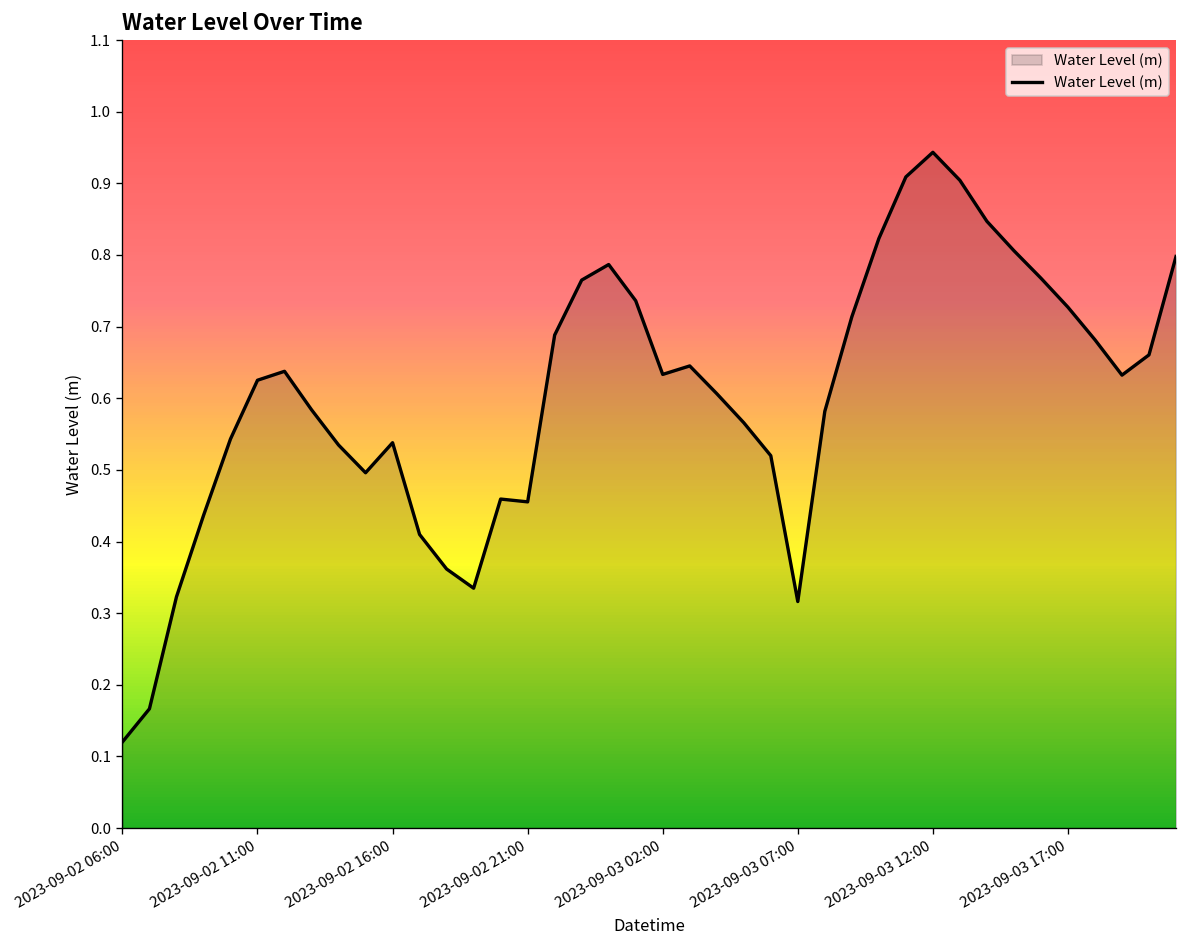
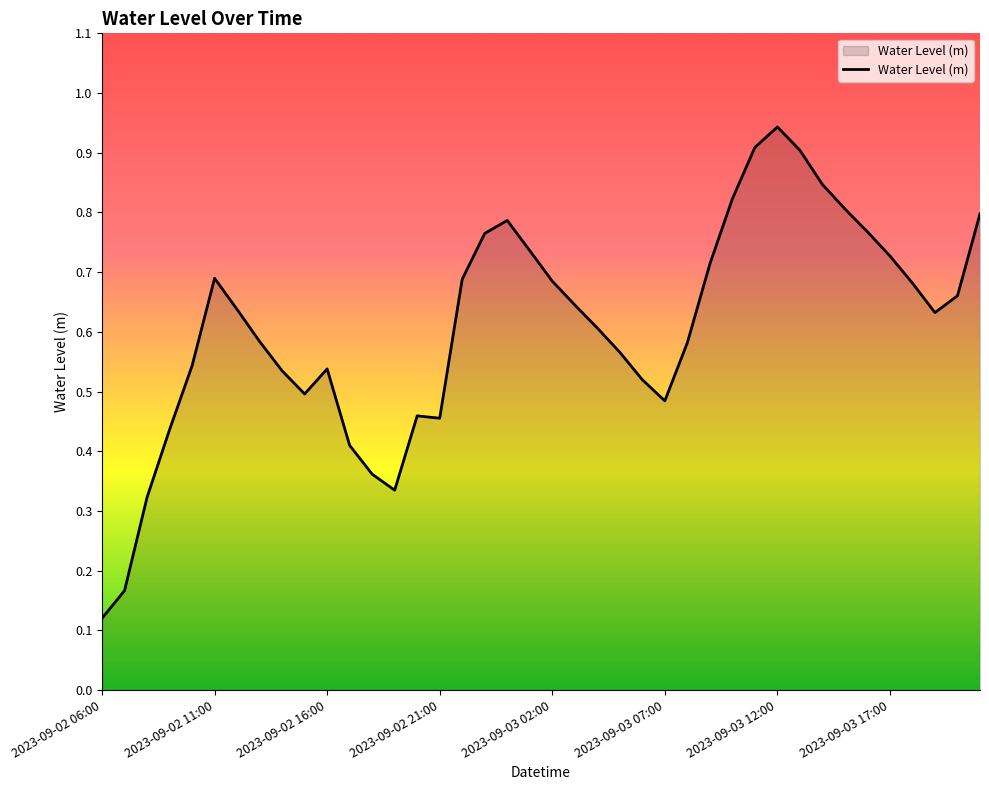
  {
    "2023-09-02 06:00": 0.12,
-   "2023-09-02 11:00": 0.63,
+   "2023-09-02 11:00": 0.69,
    "2023-09-02 16:00": 0.54,
    "2023-09-02 21:00": 0.46,
-   "2023-09-03 02:00": 0.63,
-   "2023-09-03 07:00": 0.32,
+   "2023-09-03 02:00": 0.68,
+   "2023-09-03 07:00": 0.48,
    "2023-09-03 12:00": 0.94,
    "2023-09-03 17:00": 0.73
  }
